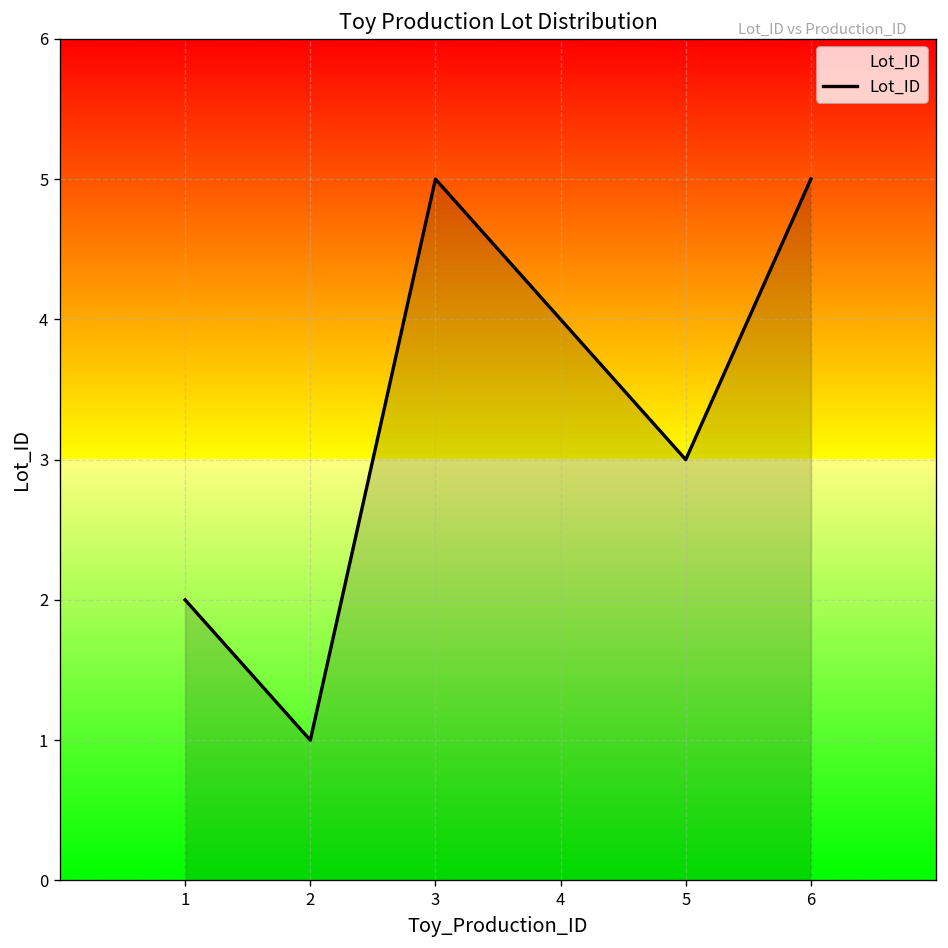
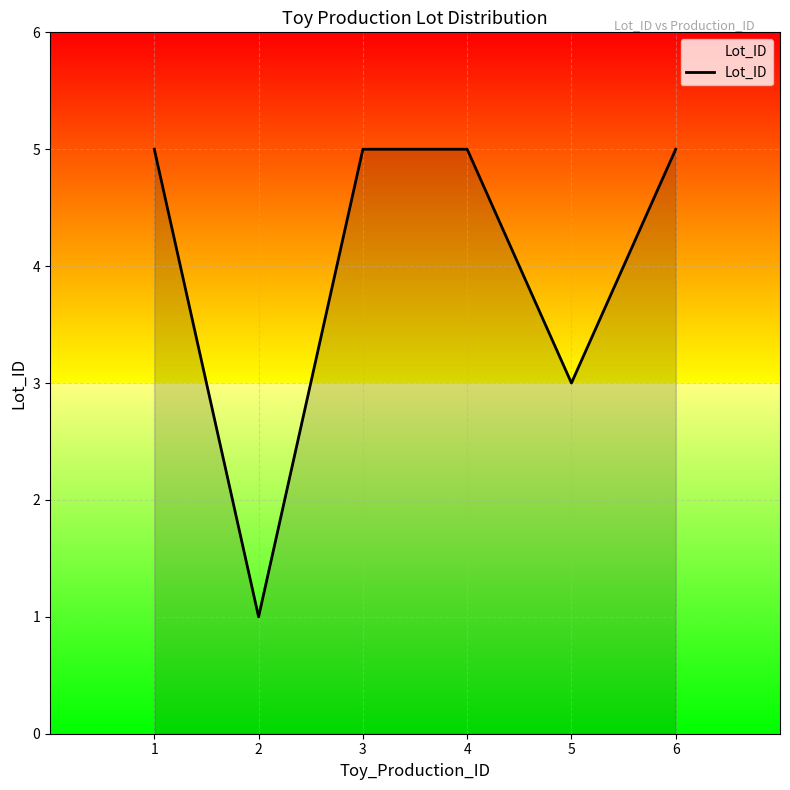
  {
-   "1": 2,
+   "1": 5,
    "2": 1,
    "3": 5,
-   "4": 4,
+   "4": 5,
    "5": 3,
    "6": 5
  }
